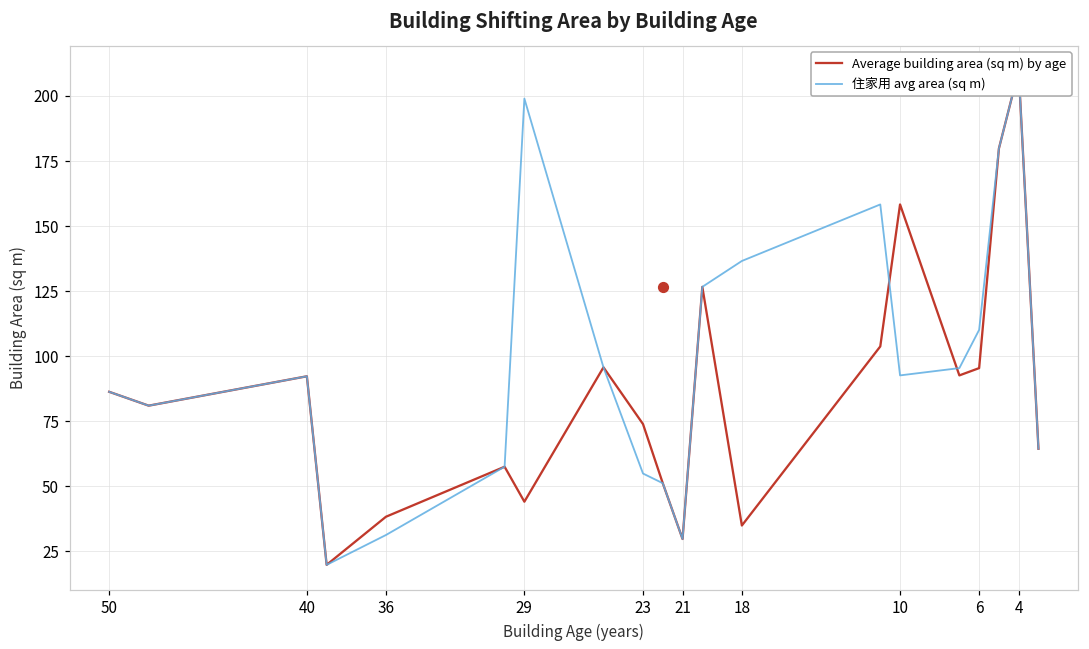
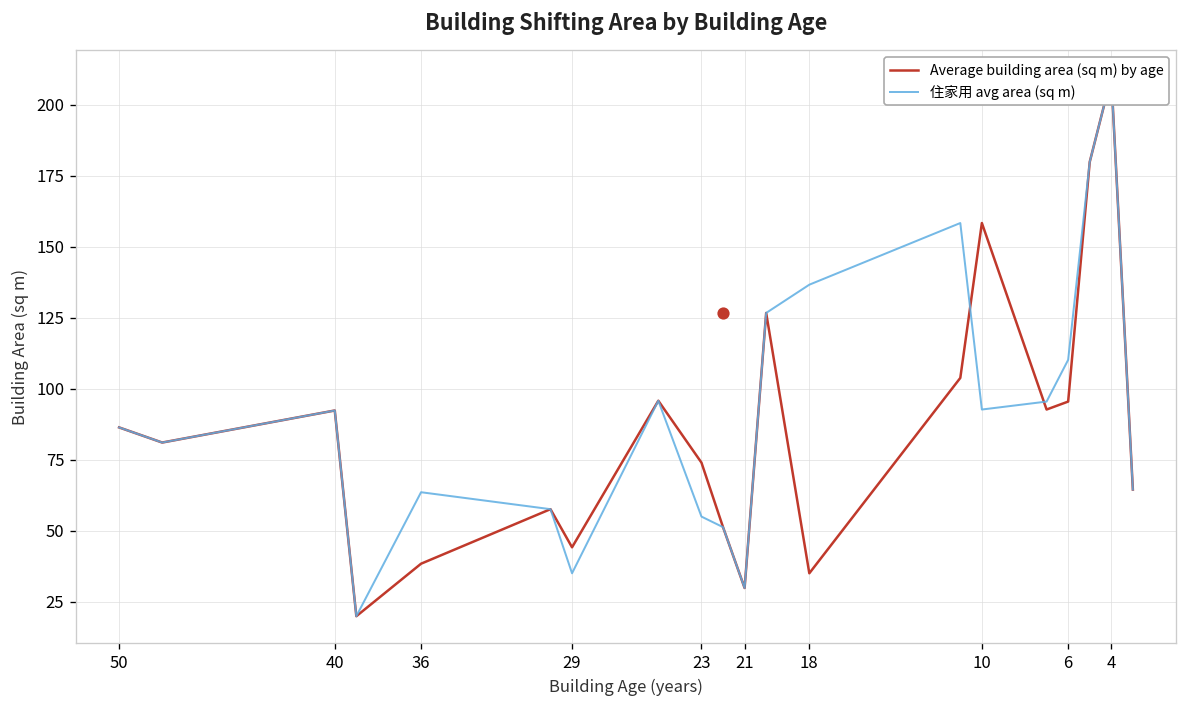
  {
    "住家用 avg area (sq m)": {
-     "36": 31,
-     "29": 199,
+     "36": 64,
+     "29": 35,
      "23": 55,
      "18": 137,
      "10": 93,
      "6": 110
    }
  }
